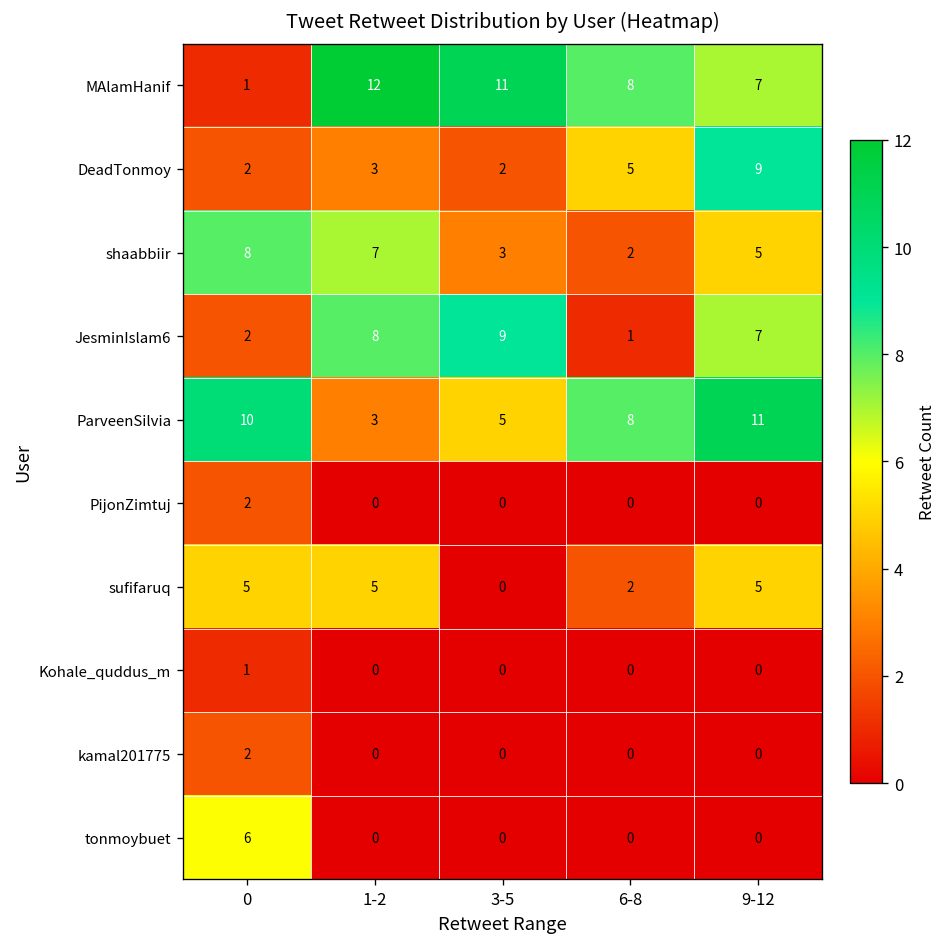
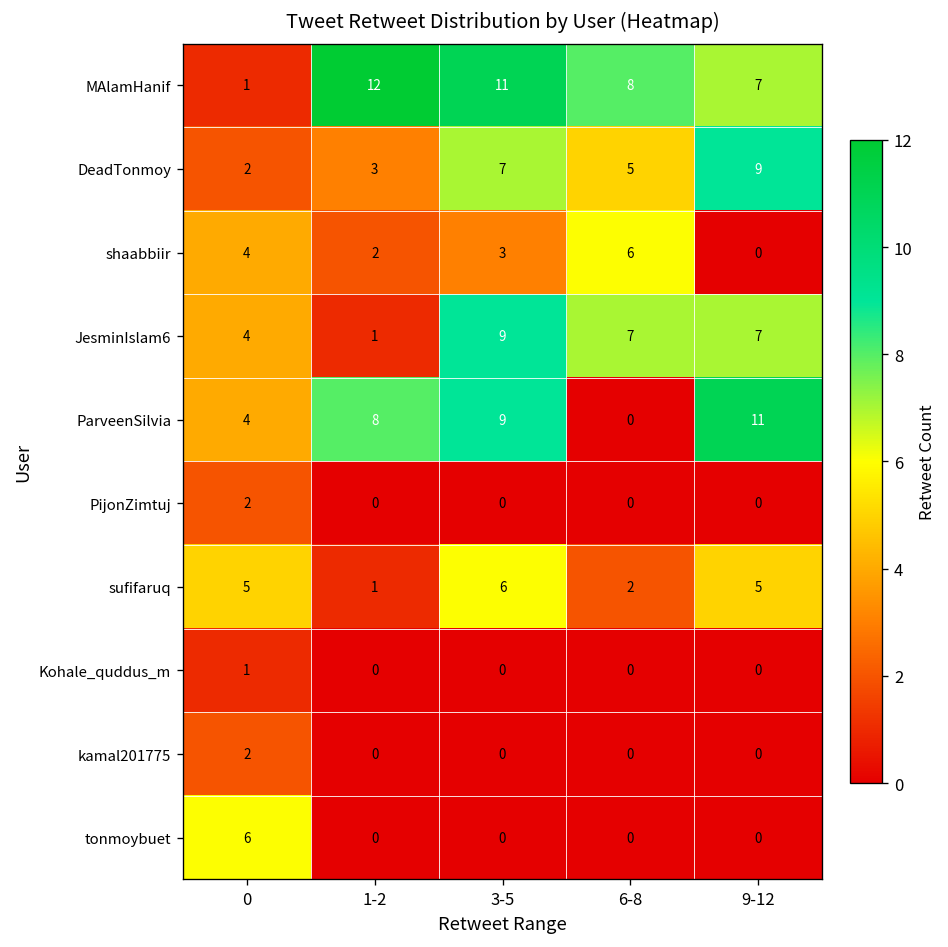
  {
    "MAlamHanif": {
      "0": 1,
      "1-2": 12,
      "3-5": 11,
      "6-8": 8,
      "9-12": 7
    },
    "DeadTonmoy": {
      "0": 2,
      "1-2": 3,
-     "3-5": 2,
+     "3-5": 7,
      "6-8": 5,
      "9-12": 9
    },
    "shaabbiir": {
-     "0": 8,
-     "1-2": 7,
+     "0": 4,
+     "1-2": 2,
      "3-5": 3,
-     "6-8": 2,
-     "9-12": 5
+     "6-8": 6,
+     "9-12": 0
    },
    "JesminIslam6": {
-     "0": 2,
-     "1-2": 8,
+     "0": 4,
+     "1-2": 1,
      "3-5": 9,
-     "6-8": 1,
+     "6-8": 7,
      "9-12": 7
    },
    "ParveenSilvia": {
-     "0": 10,
-     "1-2": 3,
-     "3-5": 5,
-     "6-8": 8,
+     "0": 4,
+     "1-2": 8,
+     "3-5": 9,
+     "6-8": 0,
      "9-12": 11
    },
    "PijonZimtuj": {
      "0": 2,
      "1-2": 0,
      "3-5": 0,
      "6-8": 0,
      "9-12": 0
    },
    "sufifaruq": {
      "0": 5,
-     "1-2": 5,
-     "3-5": 0,
+     "1-2": 1,
+     "3-5": 6,
      "6-8": 2,
      "9-12": 5
    },
    "Kohale_quddus_m": {
      "0": 1,
      "1-2": 0,
      "3-5": 0,
      "6-8": 0,
      "9-12": 0
    },
    "kamal201775": {
      "0": 2,
      "1-2": 0,
      "3-5": 0,
      "6-8": 0,
      "9-12": 0
    },
    "tonmoybuet": {
      "0": 6,
      "1-2": 0,
      "3-5": 0,
      "6-8": 0,
      "9-12": 0
    }
  }
